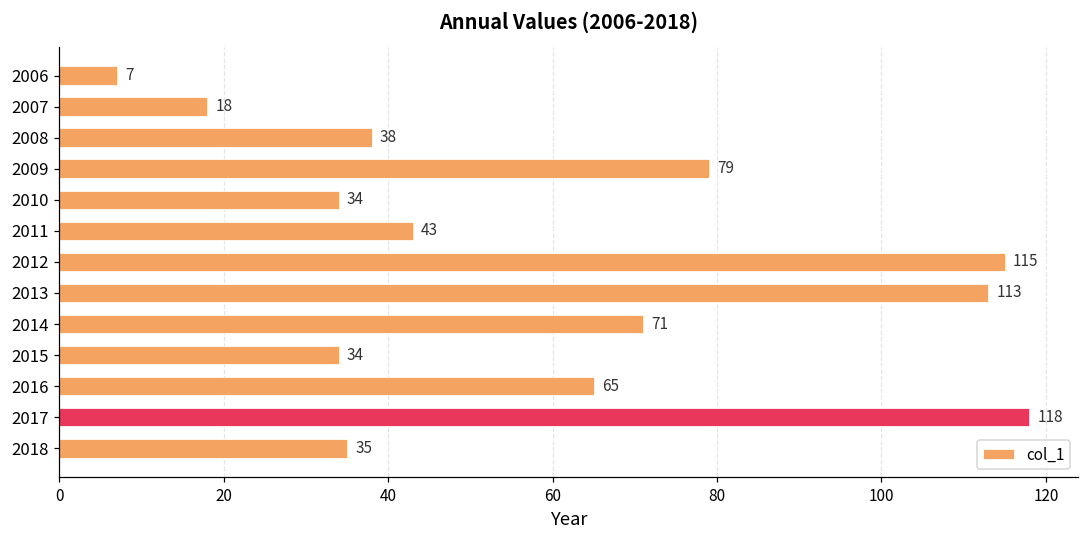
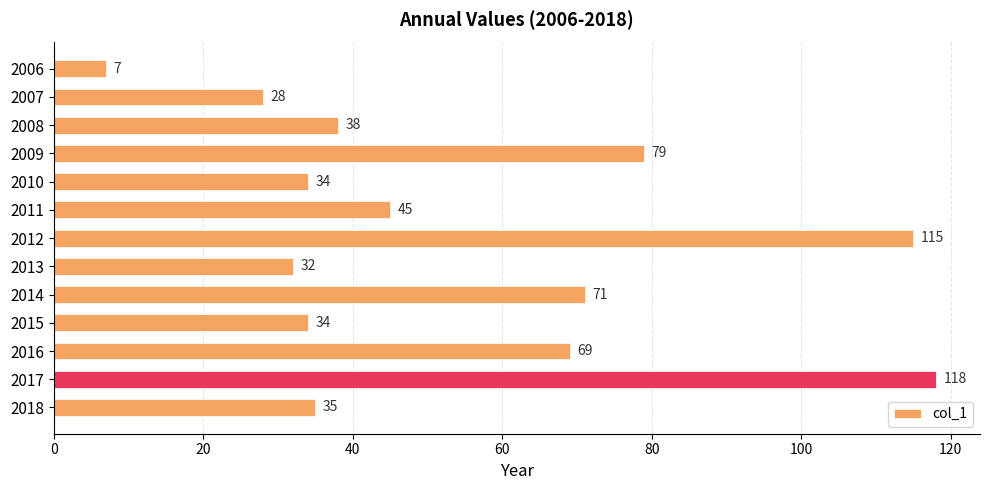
  {
    "2006": 7,
-   "2007": 18,
+   "2007": 28,
    "2008": 38,
    "2009": 79,
    "2010": 34,
-   "2011": 43,
+   "2011": 45,
    "2012": 115,
-   "2013": 113,
+   "2013": 32,
    "2014": 71,
    "2015": 34,
-   "2016": 65,
+   "2016": 69,
    "2017": 118,
    "2018": 35
  }
